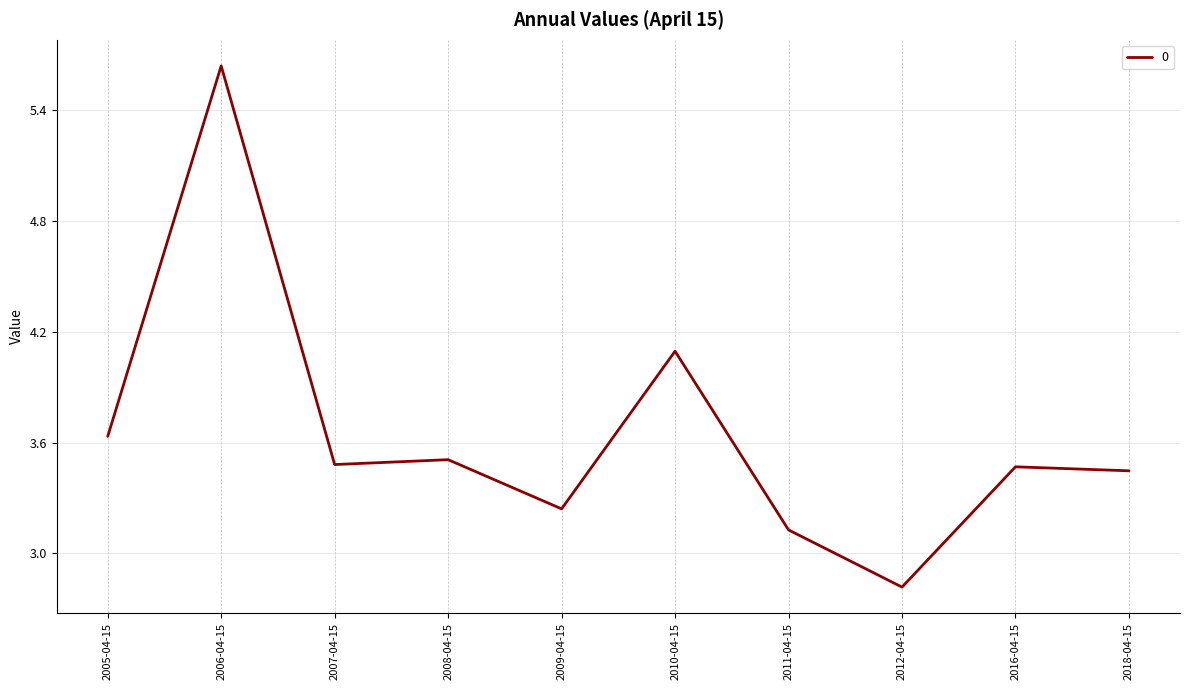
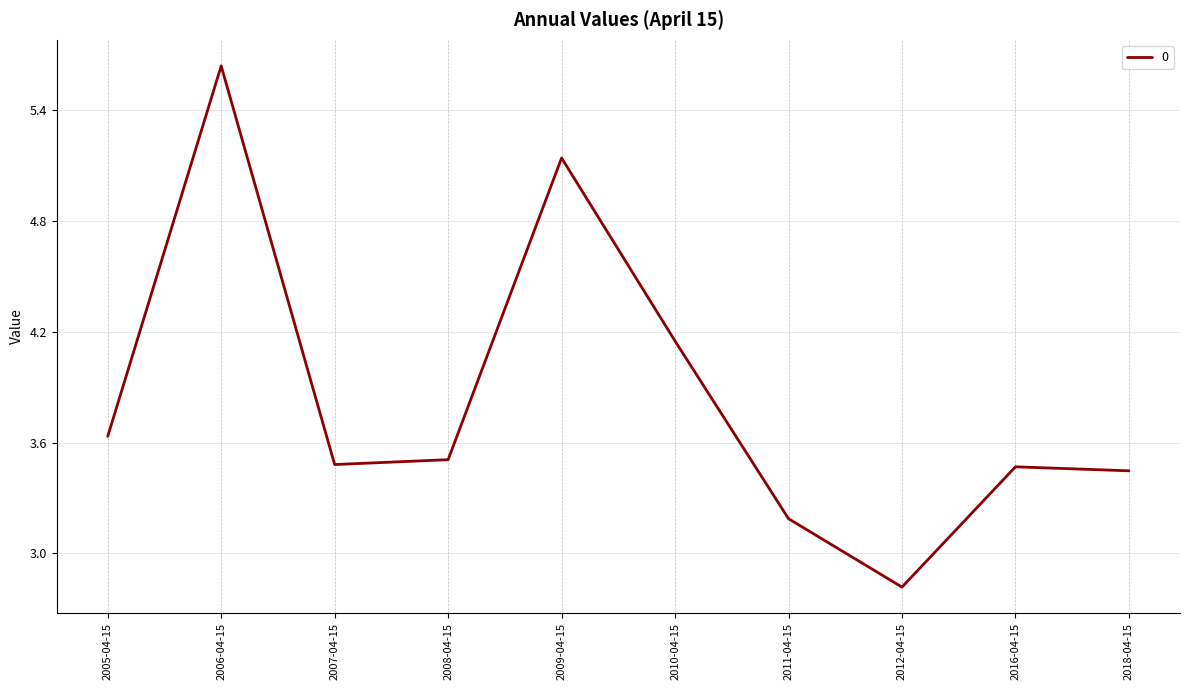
  {
    "2005-04-15": 3.63,
    "2006-04-15": 5.64,
    "2007-04-15": 3.48,
    "2008-04-15": 3.51,
-   "2009-04-15": 3.24,
-   "2010-04-15": 4.09,
-   "2011-04-15": 3.13,
+   "2009-04-15": 5.14,
+   "2010-04-15": 4.15,
+   "2011-04-15": 3.19,
    "2012-04-15": 2.82,
    "2016-04-15": 3.47,
    "2018-04-15": 3.45
  }
